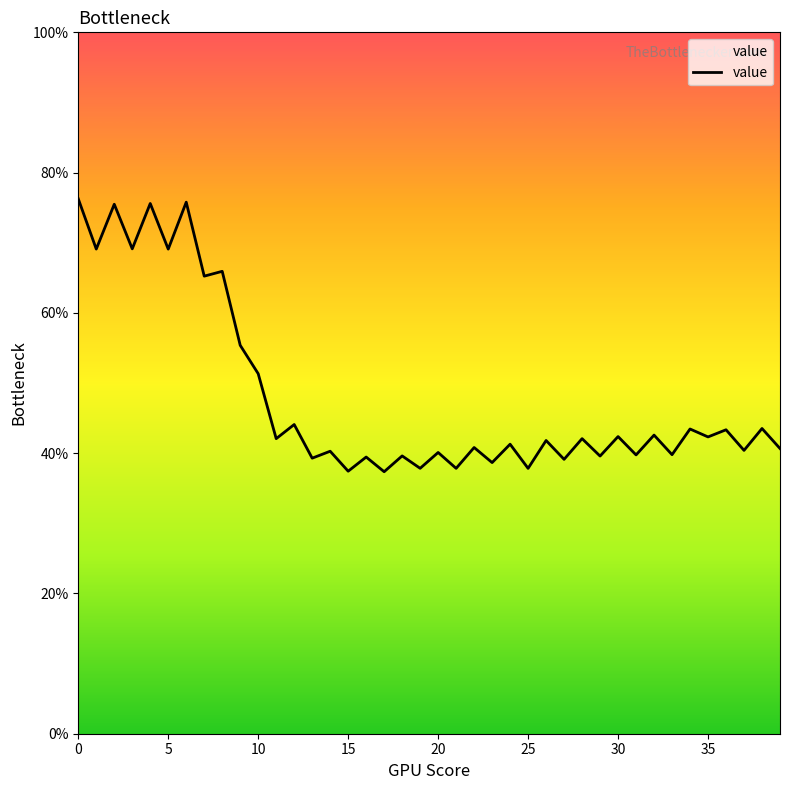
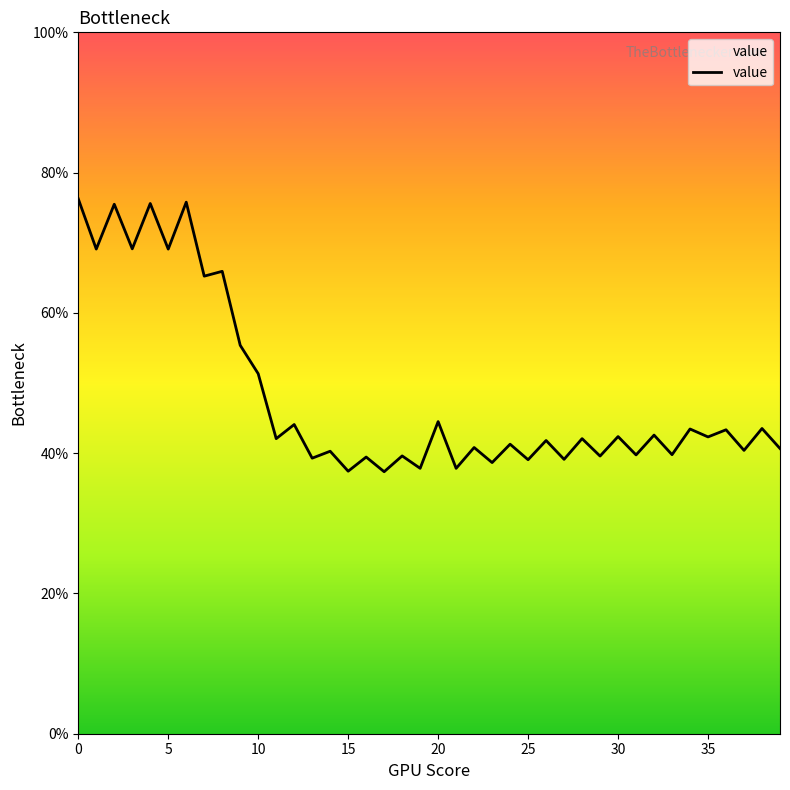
  {
    "0": "76%",
    "5": "69%",
    "10": "51%",
    "15": "37%",
-   "20": "40%",
-   "25": "38%",
+   "20": "45%",
+   "25": "39%",
    "30": "42%",
    "35": "42%"
  }
